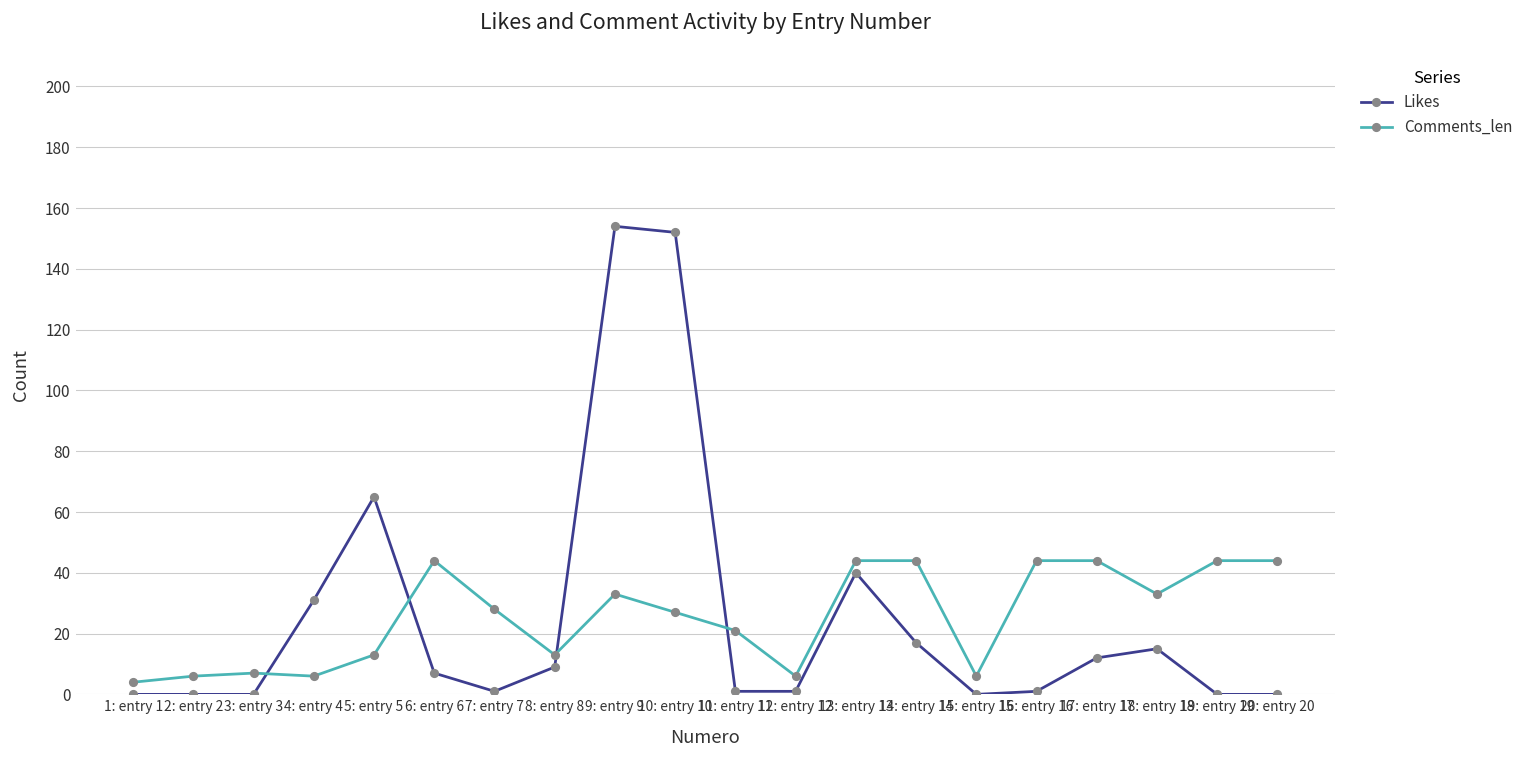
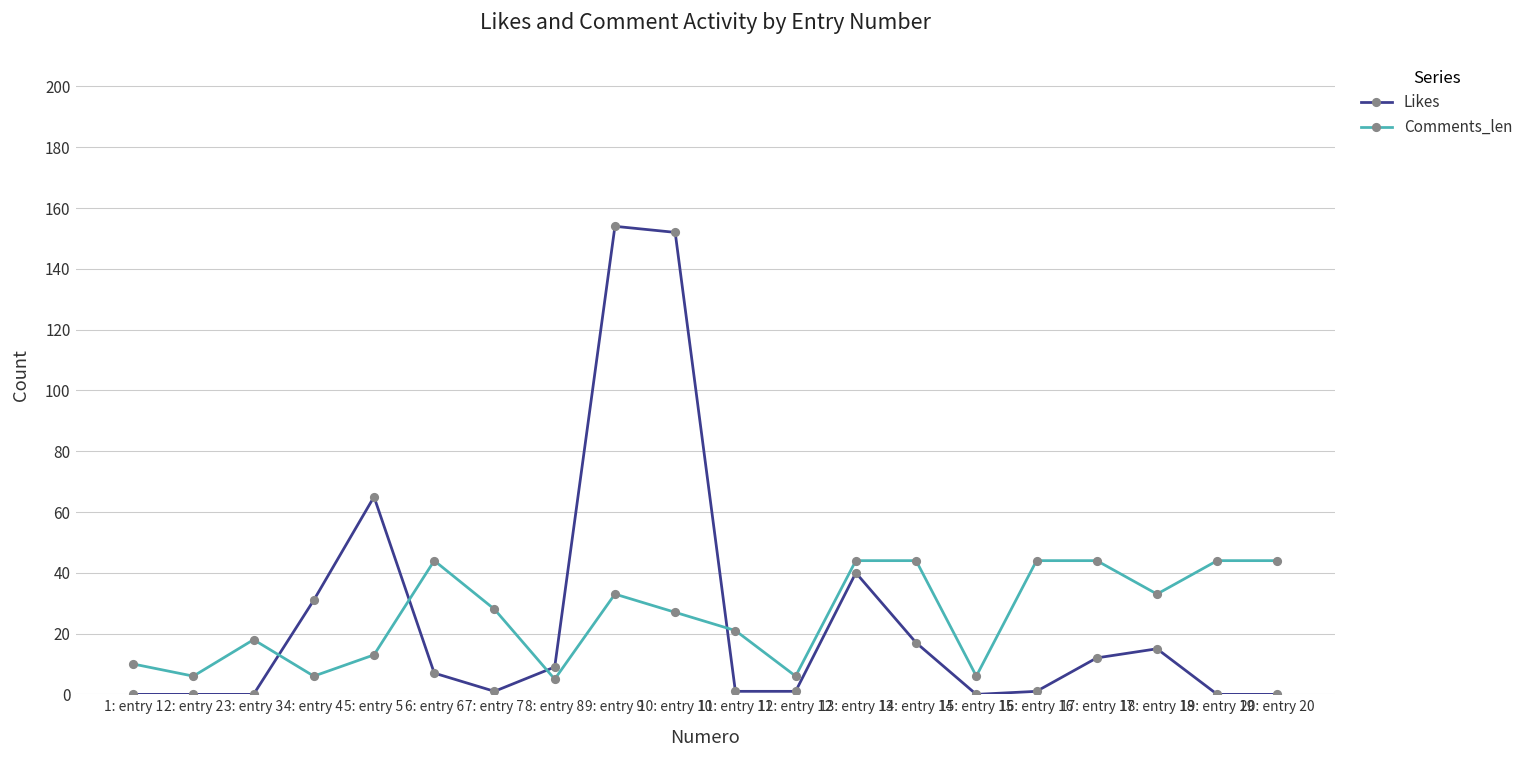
  {
    "Likes": {
      "1: entry 1": 0,
      "2: entry 2": 0,
      "3: entry 3": 0,
      "4: entry 4": 31,
      "5: entry 5": 65,
      "6: entry 6": 7,
      "7: entry 7": 1,
      "8: entry 8": 9,
      "9: entry 9": 154
    },
    "Comments_len": {
-     "1: entry 1": 4,
+     "1: entry 1": 10,
      "2: entry 2": 6,
-     "3: entry 3": 7,
+     "3: entry 3": 18,
      "4: entry 4": 6,
      "5: entry 5": 13,
      "6: entry 6": 44,
      "7: entry 7": 28,
-     "8: entry 8": 13,
+     "8: entry 8": 5,
      "9: entry 9": 33
    }
  }
